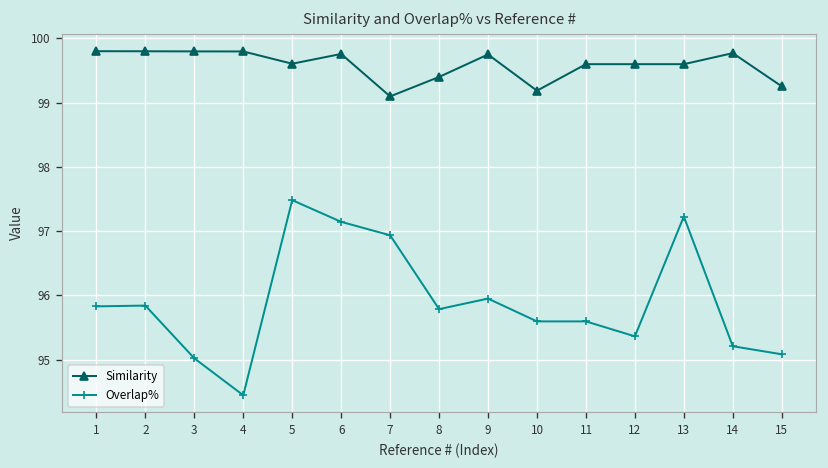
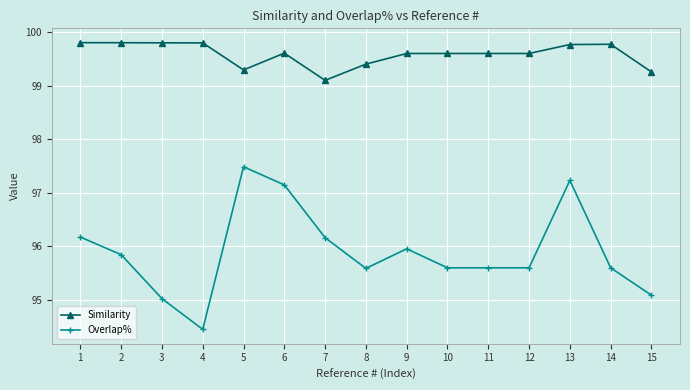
  {
    "Similarity": {
      "1": 99.8,
      "2": 99.8,
      "3": 99.8,
      "4": 99.8,
-     "5": 99.6,
-     "6": 99.8,
+     "5": 99.3,
+     "6": 99.6,
      "7": 99.1,
      "8": 99.4,
-     "9": 99.8,
-     "10": 99.2,
+     "9": 99.6,
+     "10": 99.6,
      "11": 99.6,
      "12": 99.6,
-     "13": 99.6,
+     "13": 99.8,
      "14": 99.8,
      "15": 99.3
    },
    "Overlap%": {
-     "1": 95.8,
+     "1": 96.2,
      "2": 95.8,
      "3": 95.0,
      "4": 94.4,
      "5": 97.5,
      "6": 97.1,
-     "7": 96.9,
-     "8": 95.8,
+     "7": 96.2,
+     "8": 95.6,
      "9": 95.9,
      "10": 95.6,
      "11": 95.6,
-     "12": 95.4,
+     "12": 95.6,
      "13": 97.2,
-     "14": 95.2,
+     "14": 95.6,
      "15": 95.1
    }
  }
